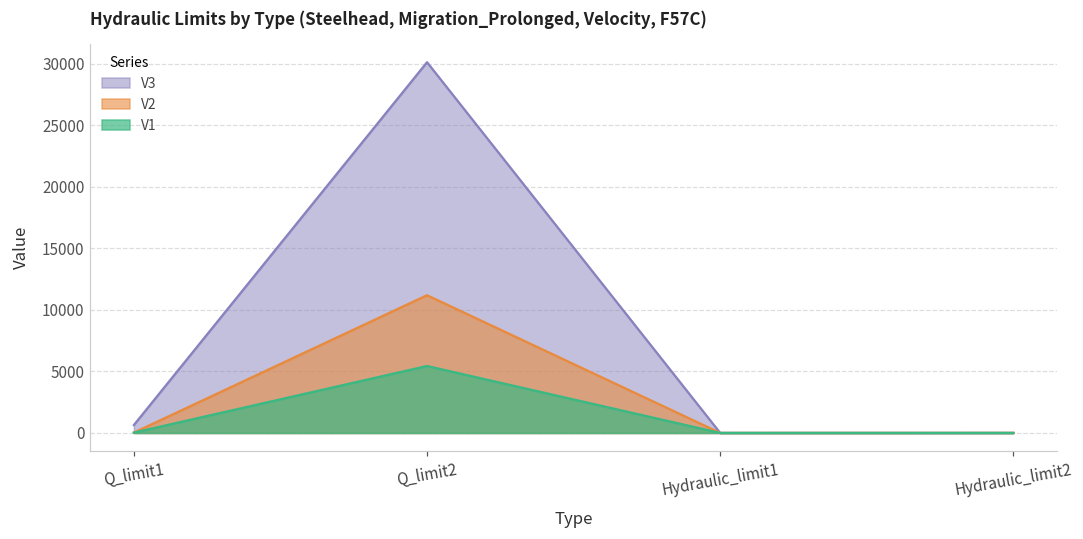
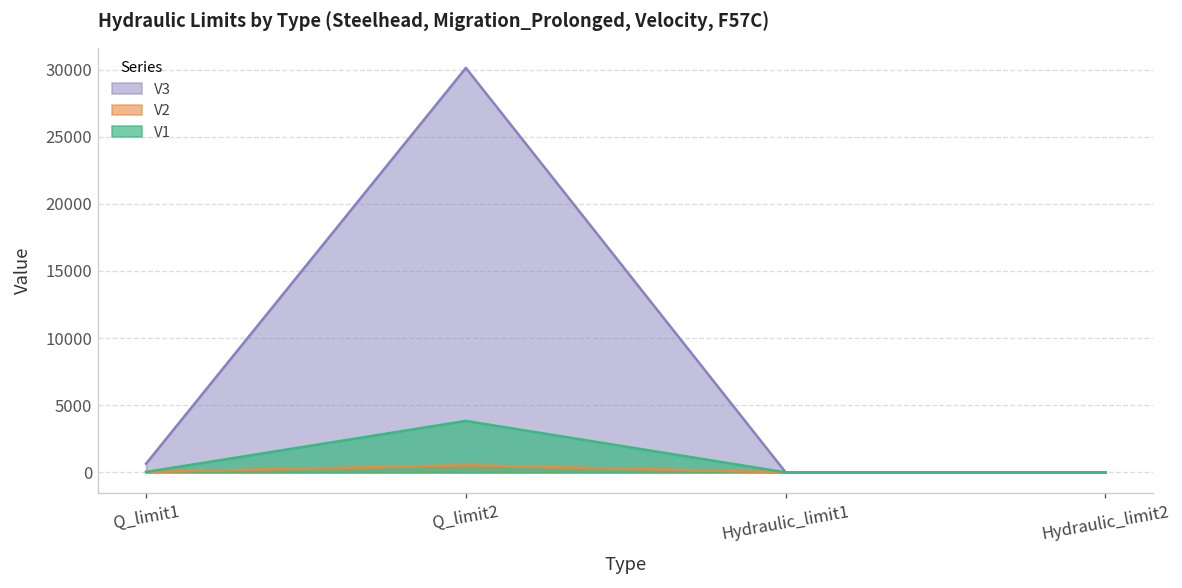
  {
    "V3": {
      "Q_limit1": 600,
      "Q_limit2": 30100
    },
    "V2": {
-     "Q_limit2": 11200
+     "Q_limit2": 500
    },
    "V1": {
-     "Q_limit2": 5400
+     "Q_limit2": 3800
    }
  }
